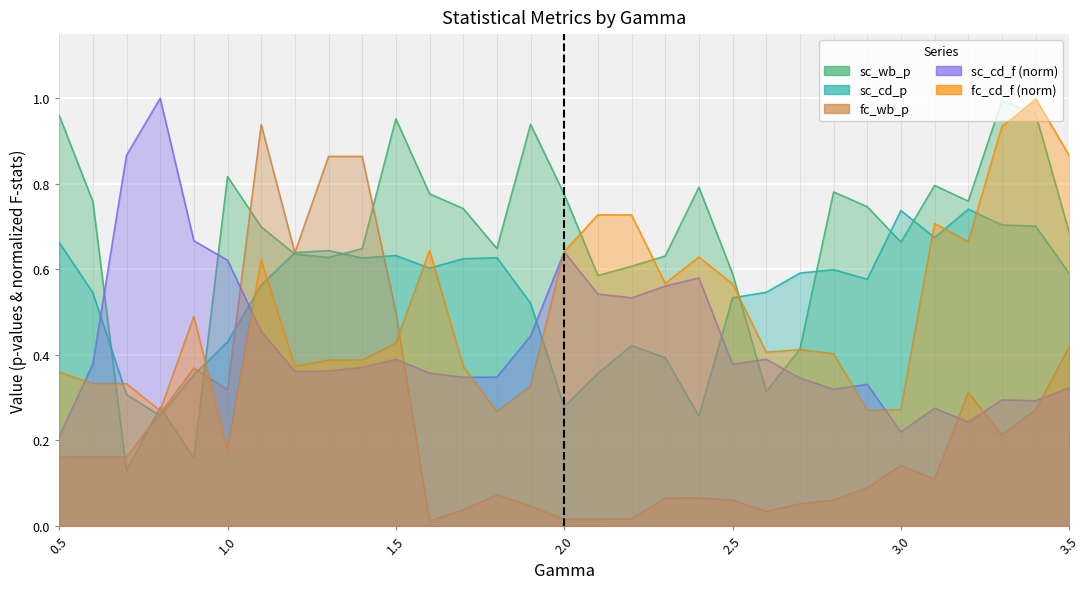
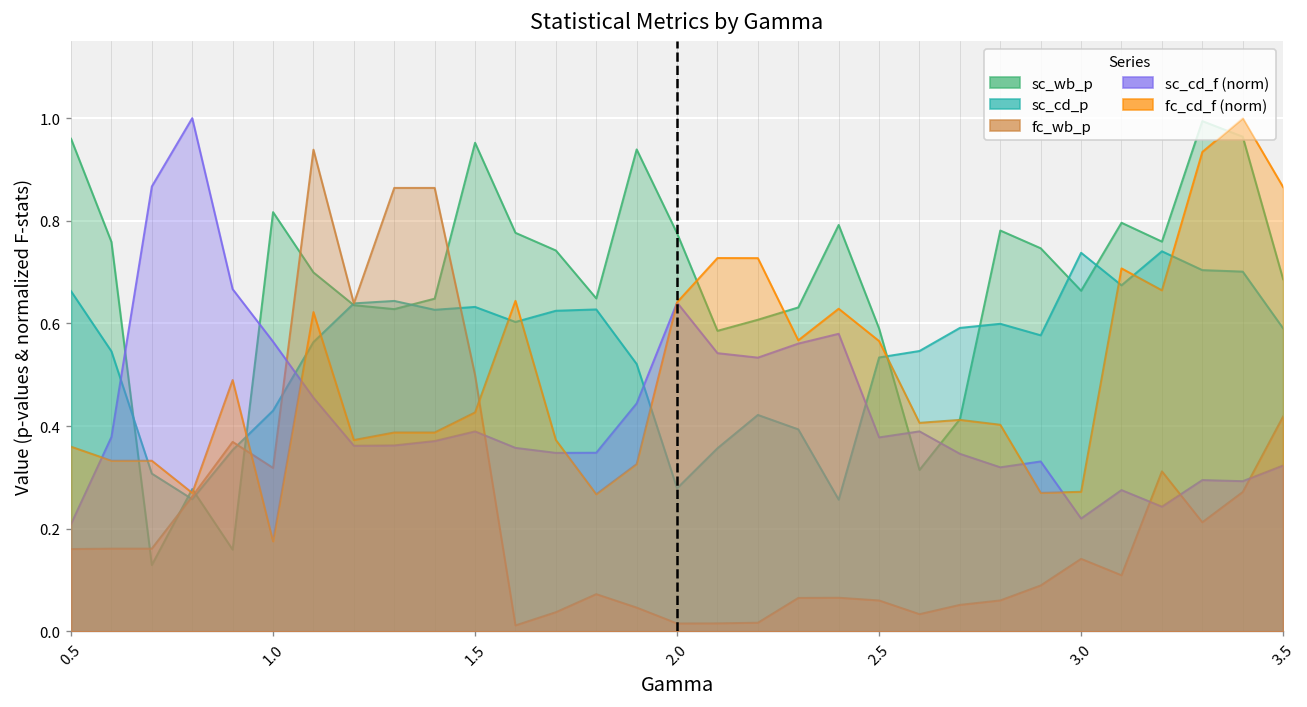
  {
    "sc_cd_f (norm)": {
      "0.5": 0.21,
-     "1.0": 0.62,
+     "1.0": 0.56,
      "1.5": 0.39,
      "2.5": 0.38,
      "3.0": 0.22,
      "3.5": 0.32
    }
  }
